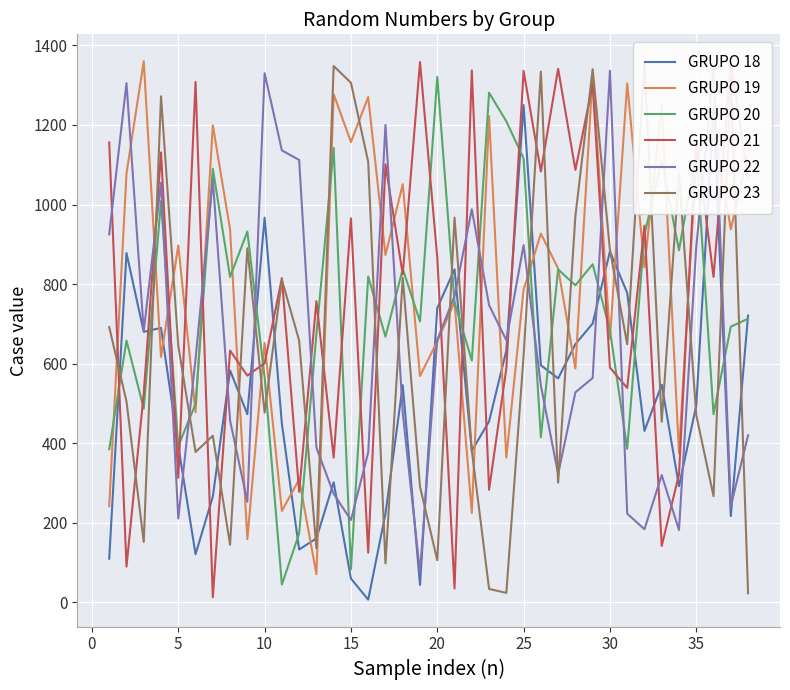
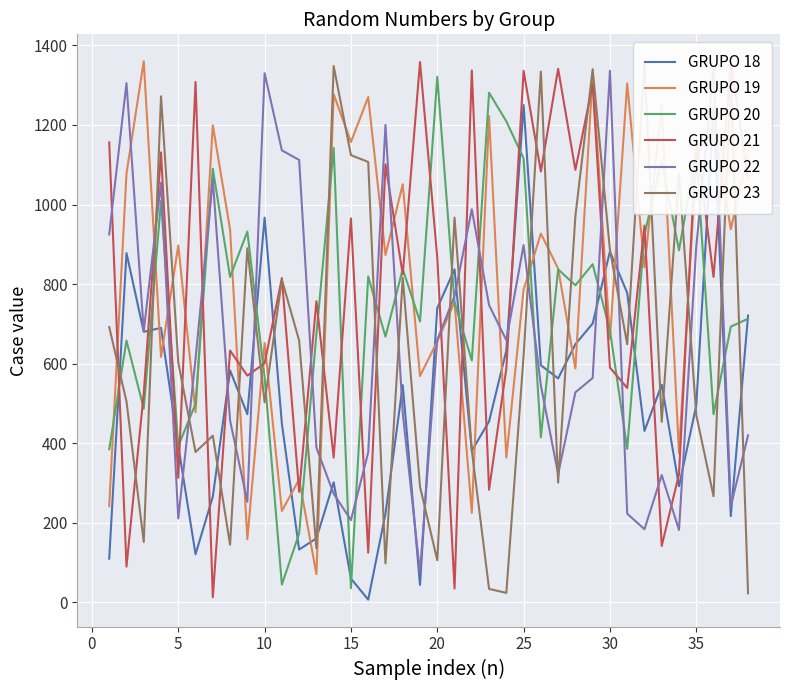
  {
    "GRUPO 20": {
      "10": 570,
-     "15": 80,
+     "15": 40,
      "20": 1320,
      "25": 1120,
      "30": 680
    },
    "GRUPO 23": {
-     "5": 650,
-     "10": 480,
-     "15": 1310,
+     "5": 600,
+     "10": 500,
+     "15": 1120,
      "20": 110,
      "25": 620,
      "35": 470
    }
  }
